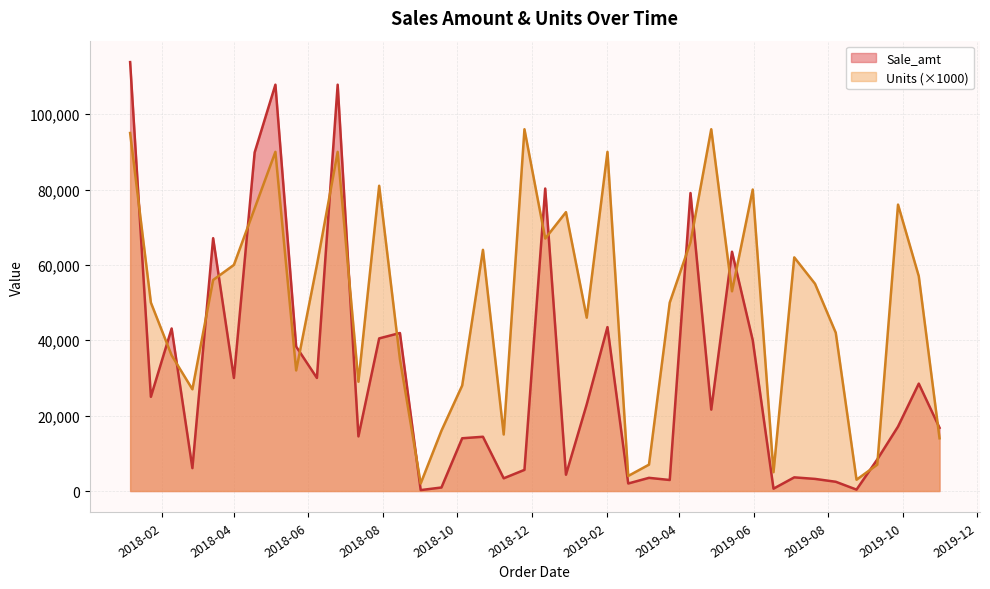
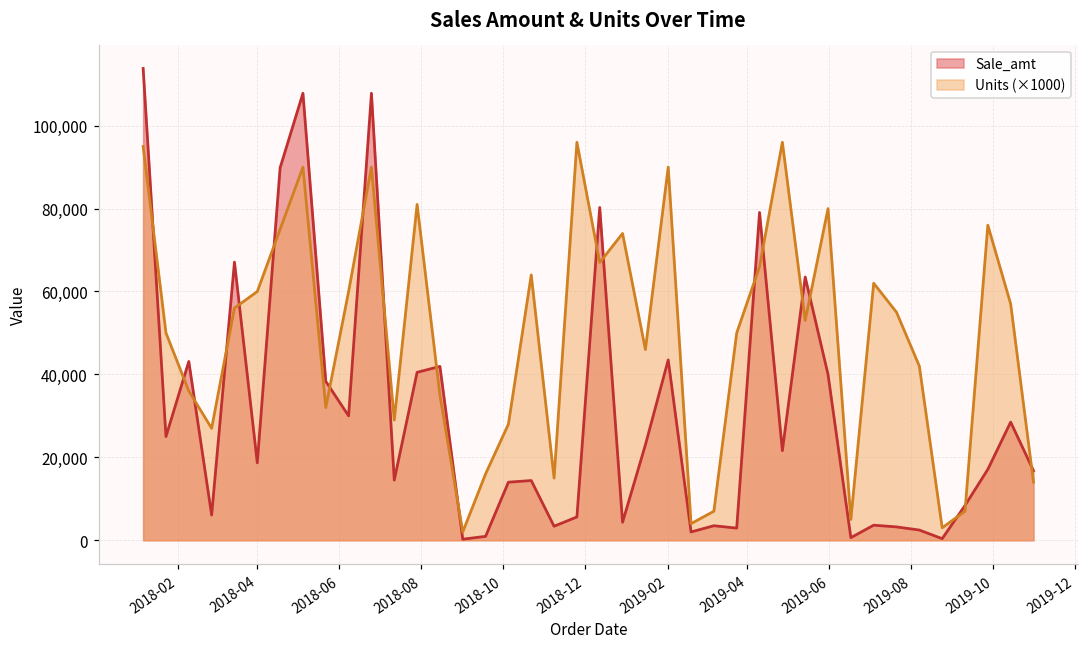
  {
    "Sale_amt": {
-     "2018-04": "30,000",
+     "2018-04": "19,000",
      "2019-02": "44,000"
    },
    "Units (×1000)": {
      "2018-04": "60,000",
      "2019-02": "90,000"
    }
  }
